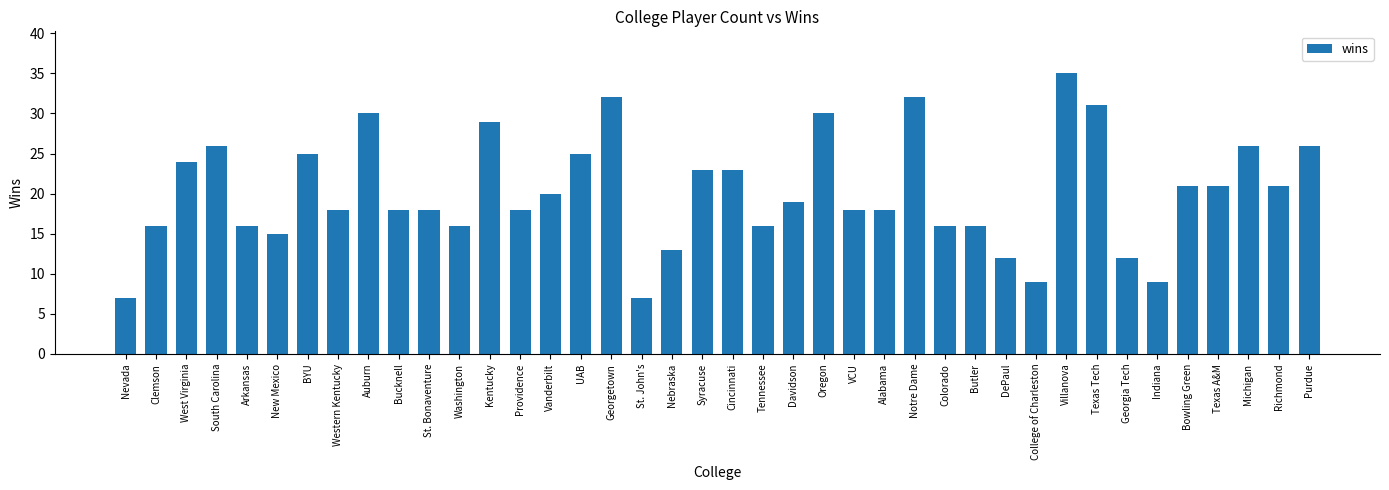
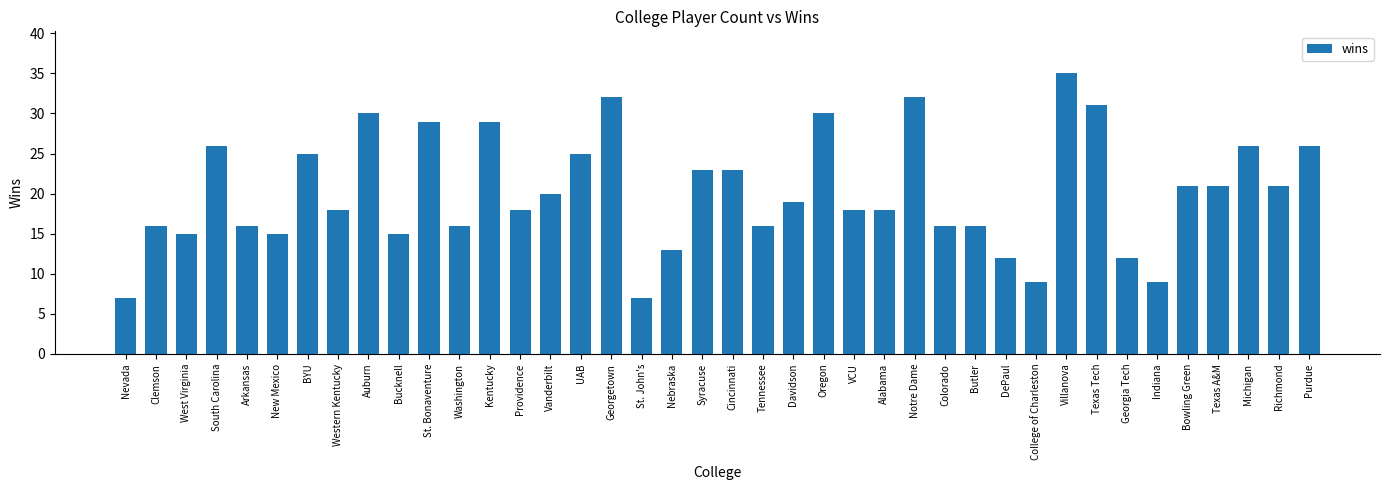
  {
    "Nevada": 7,
    "Clemson": 16,
-   "West Virginia": 24,
+   "West Virginia": 15,
    "South Carolina": 26,
    "Arkansas": 16,
    "New Mexico": 15,
    "BYU": 25,
    "Western Kentucky": 18,
    "Auburn": 30,
-   "Bucknell": 18,
-   "St. Bonaventure": 18,
+   "Bucknell": 15,
+   "St. Bonaventure": 29,
    "Washington": 16,
    "Kentucky": 29,
    "Providence": 18,
    "Vanderbilt": 20,
    "UAB": 25,
    "Georgetown": 32,
    "St. John's": 7,
    "Nebraska": 13,
    "Syracuse": 23,
    "Cincinnati": 23,
    "Tennessee": 16,
    "Davidson": 19,
    "Oregon": 30,
    "VCU": 18,
    "Alabama": 18,
    "Notre Dame": 32,
    "Colorado": 16,
    "Butler": 16,
    "DePaul": 12,
    "College of Charleston": 9,
    "Villanova": 35,
    "Texas Tech": 31,
    "Georgia Tech": 12,
    "Indiana": 9,
    "Bowling Green": 21,
    "Texas A&M": 21,
    "Michigan": 26,
    "Richmond": 21,
    "Purdue": 26
  }
